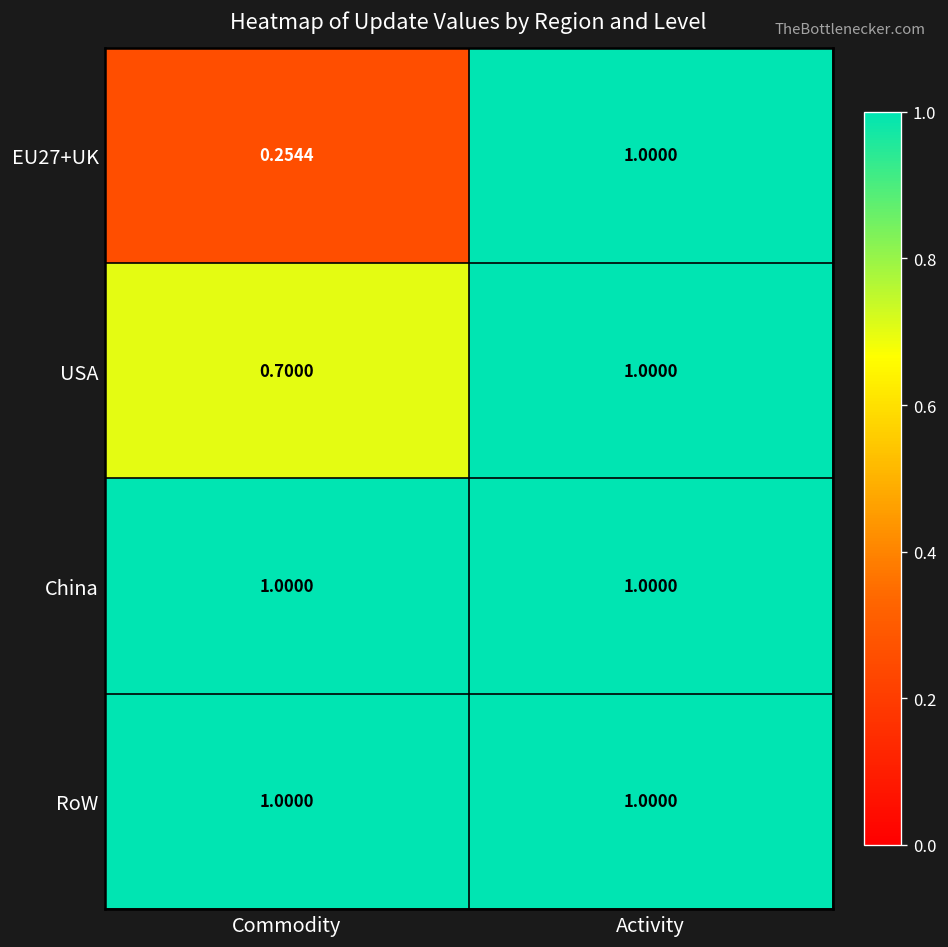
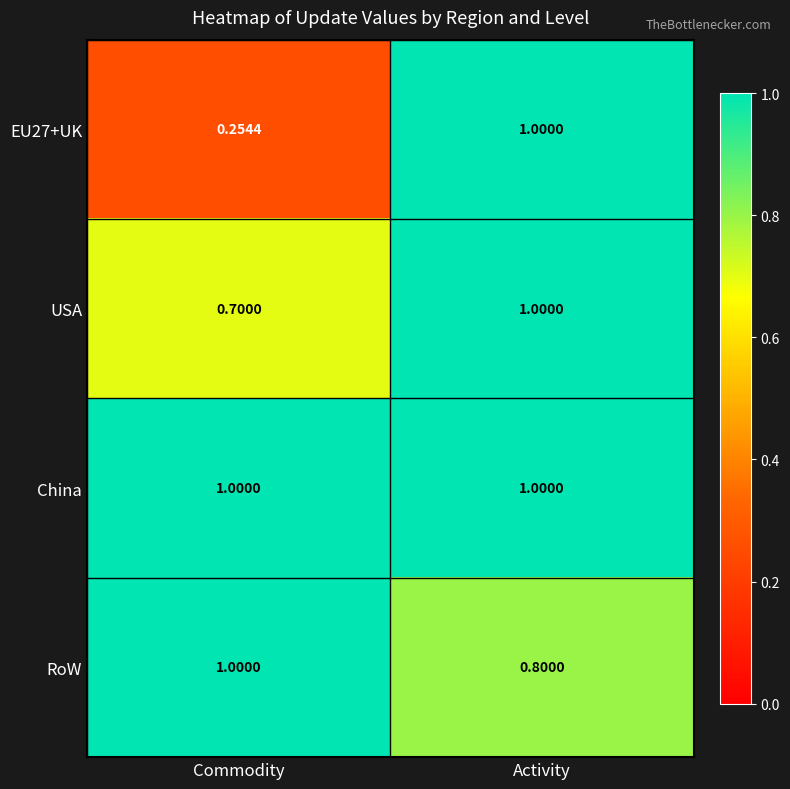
  {
    "EU27+UK": {
      "Commodity": 0.2544,
      "Activity": 1.0000
    },
    "USA": {
      "Commodity": 0.7000,
      "Activity": 1.0000
    },
    "China": {
      "Commodity": 1.0000,
      "Activity": 1.0000
    },
    "RoW": {
      "Commodity": 1.0000,
-     "Activity": 1.0000
+     "Activity": 0.8000
    }
  }
